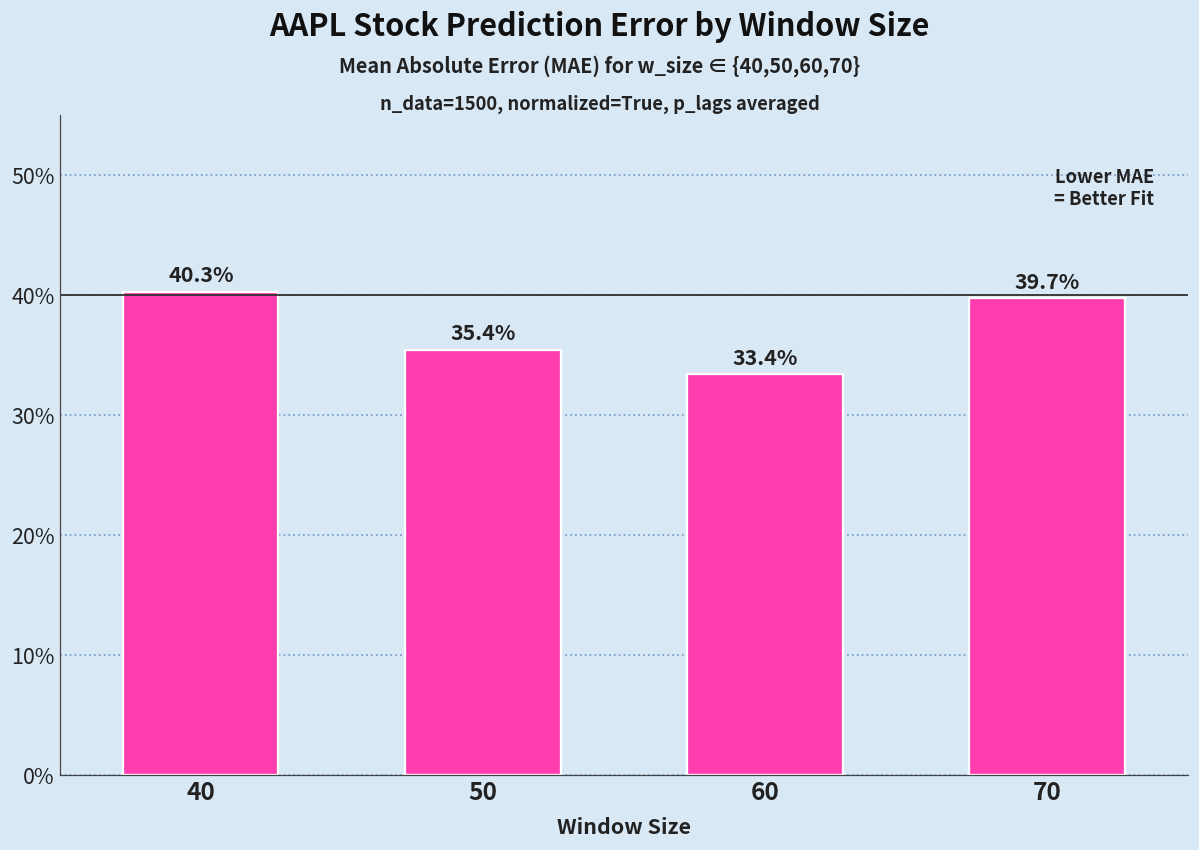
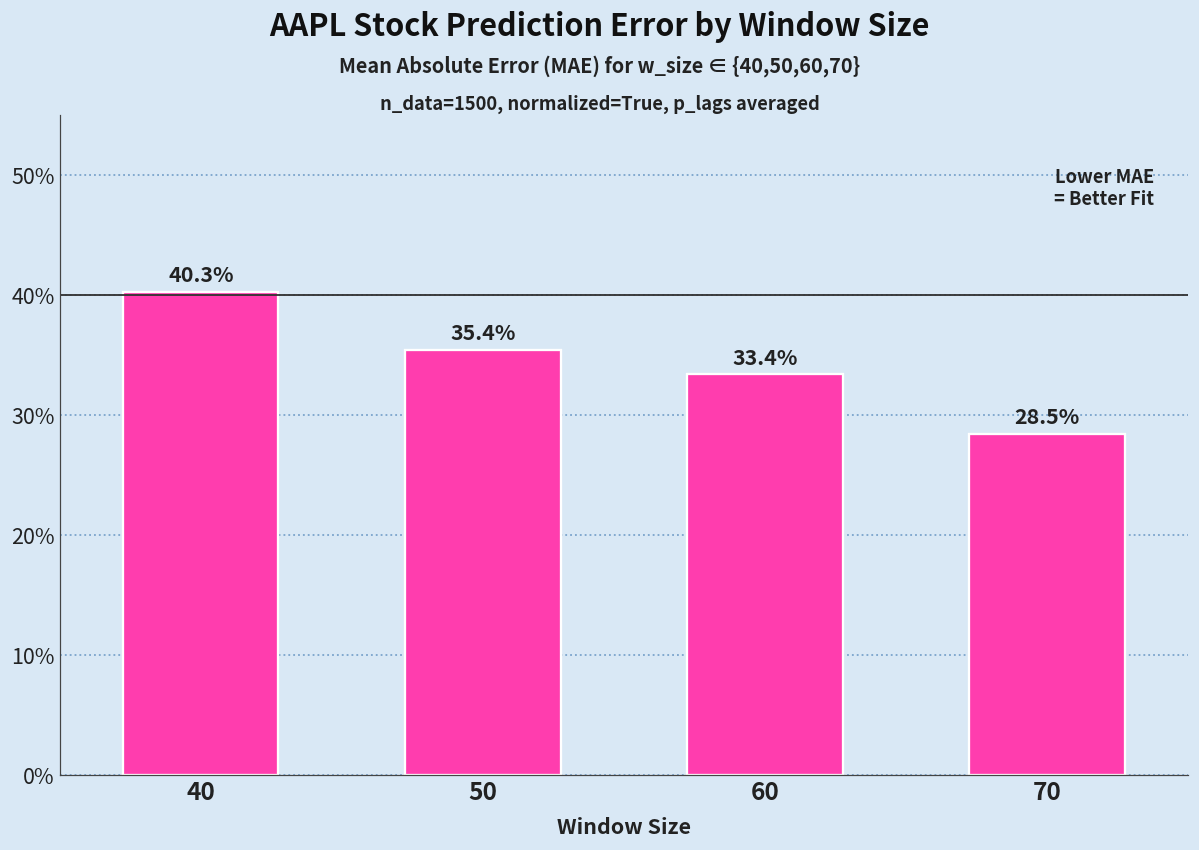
  {
    "40": "40.3%",
    "50": "35.4%",
    "60": "33.4%",
-   "70": "39.7%"
+   "70": "28.5%"
  }
